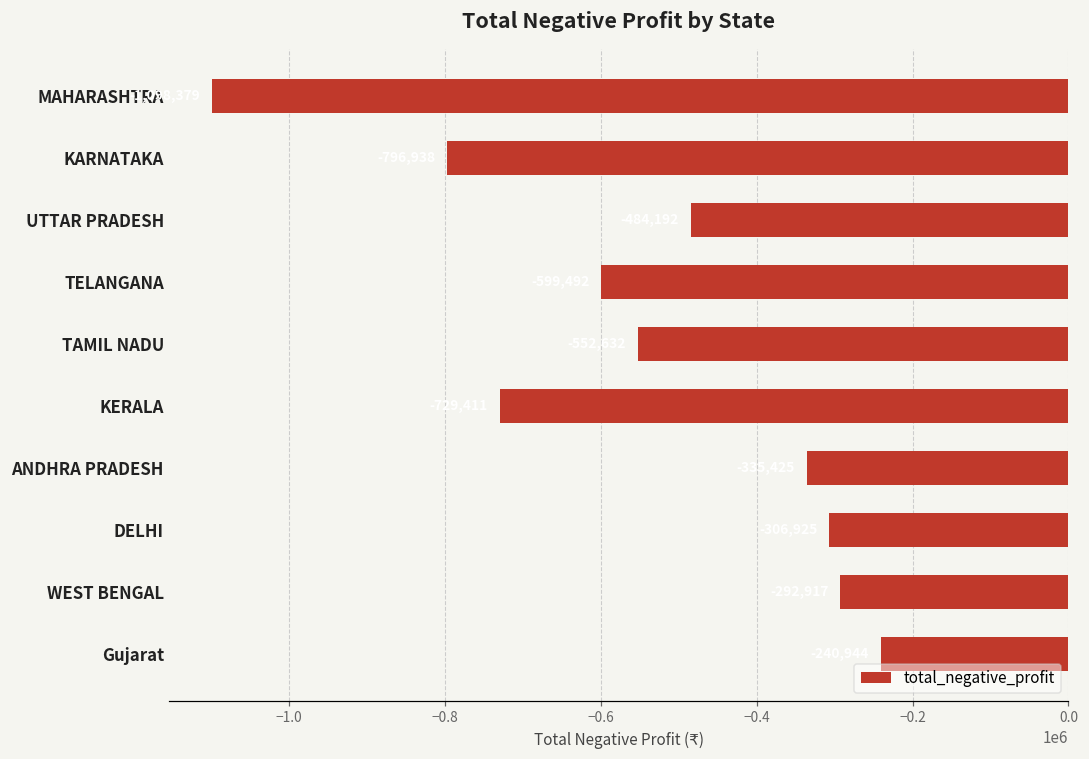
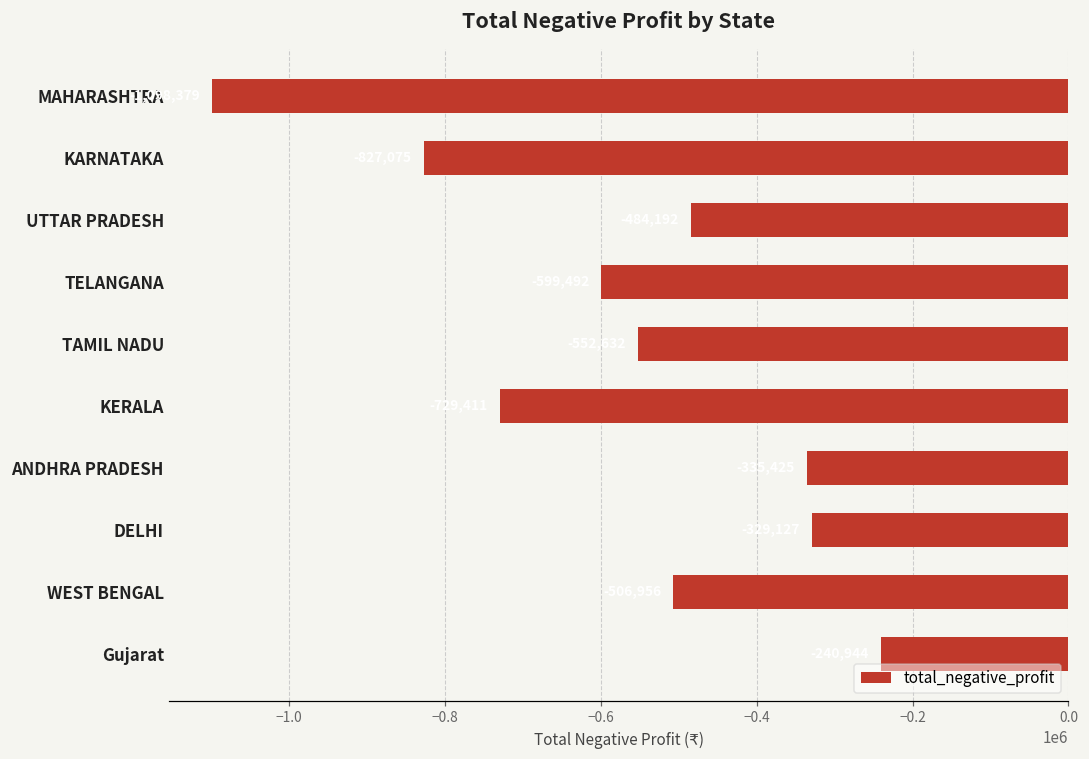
  {
    "MAHARASHTRA": -1100000,
-   "KARNATAKA": -800000,
+   "KARNATAKA": -830000,
    "UTTAR PRADESH": -480000,
    "TELANGANA": -600000,
    "TAMIL NADU": -550000,
    "KERALA": -730000,
    "ANDHRA PRADESH": -340000,
-   "DELHI": -310000,
-   "WEST BENGAL": -290000,
+   "DELHI": -330000,
+   "WEST BENGAL": -510000,
    "Gujarat": -240000
  }
